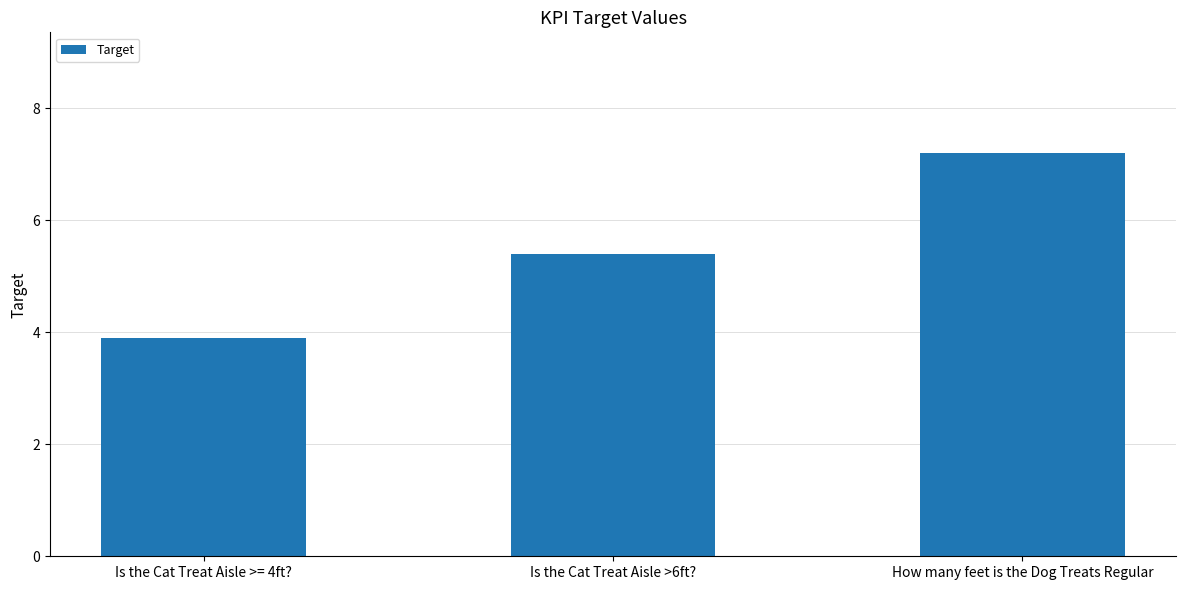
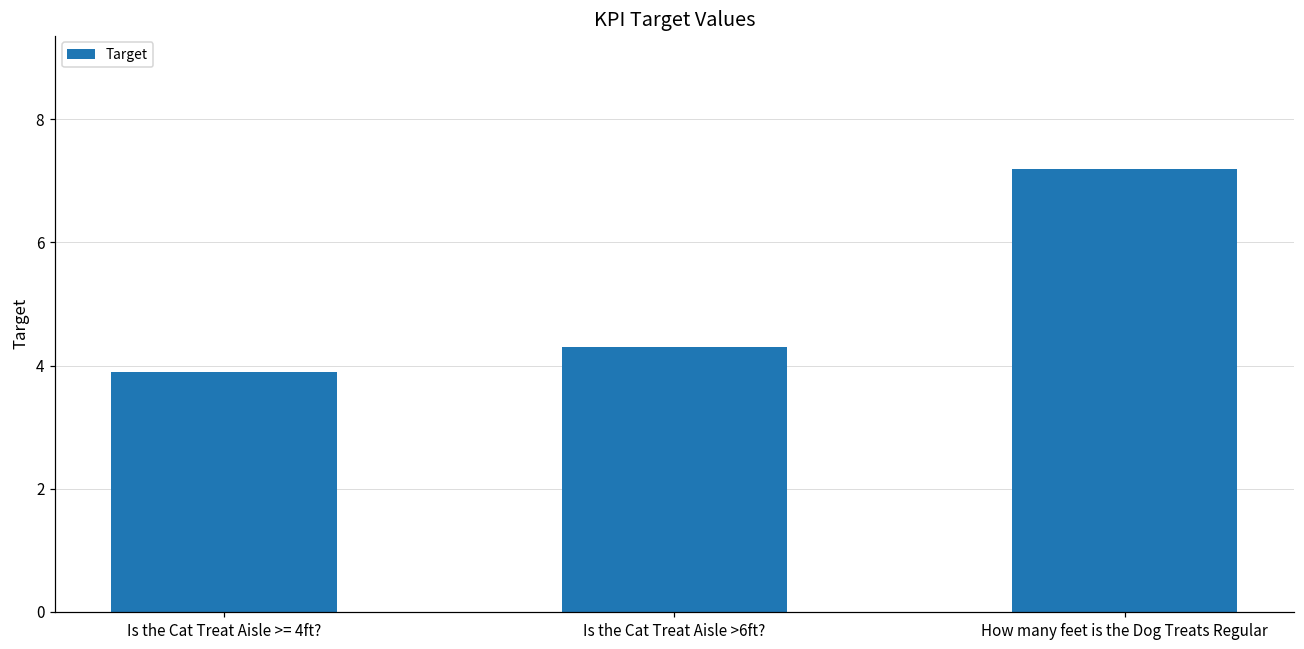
  {
    "Is the Cat Treat Aisle >= 4ft?": 3.9,
-   "Is the Cat Treat Aisle >6ft?": 5.4,
+   "Is the Cat Treat Aisle >6ft?": 4.3,
    "How many feet is the Dog Treats Regular": 7.2
  }
